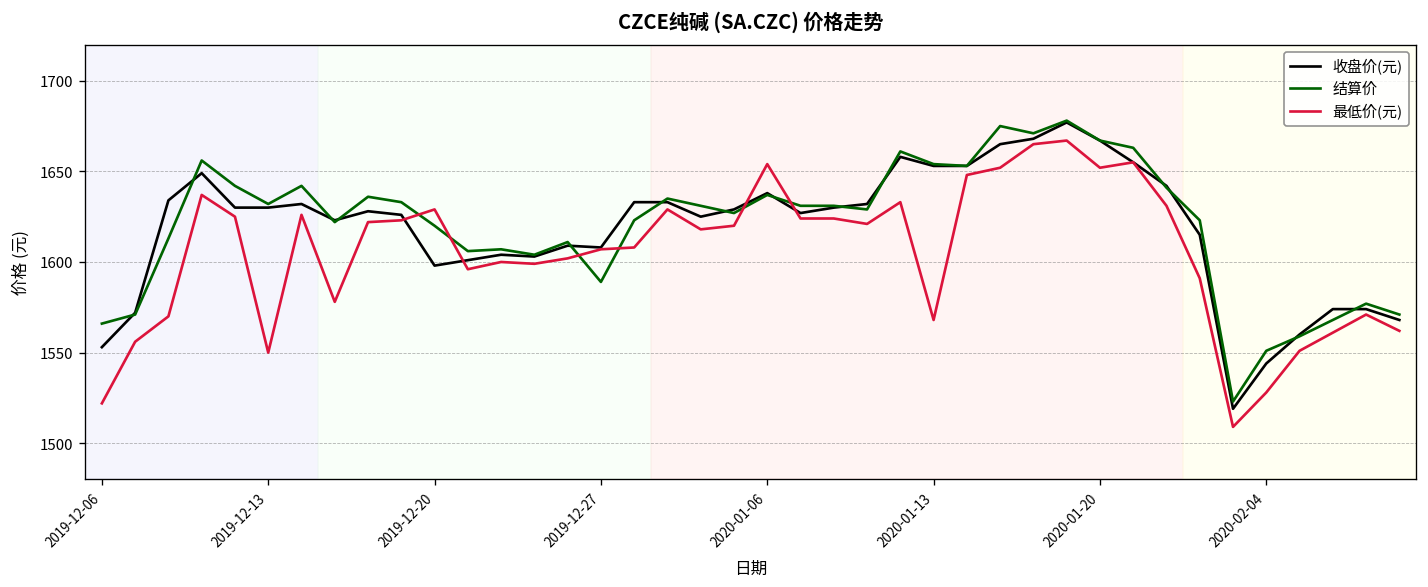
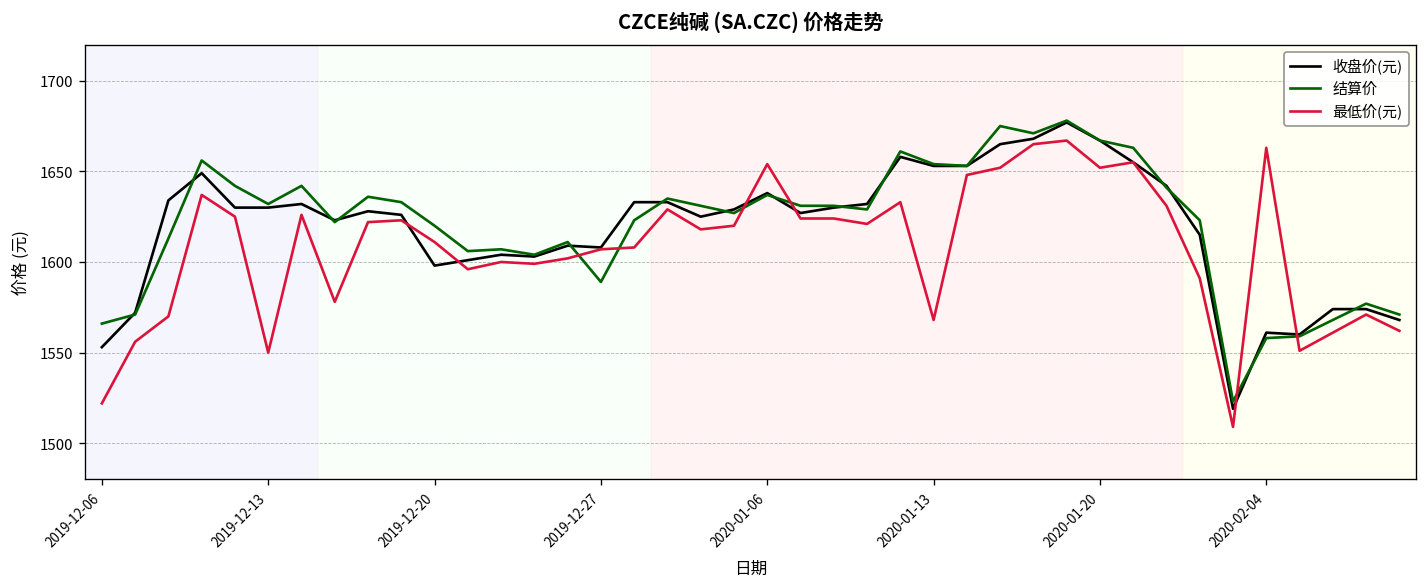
  {
    "收盘价(元)": {
      "2019-12-06": 1553,
      "2019-12-13": 1630,
      "2019-12-20": 1598,
-     "2020-02-04": 1544
+     "2020-02-04": 1561
    },
    "结算价": {
      "2019-12-06": 1566,
      "2019-12-13": 1632,
      "2019-12-20": 1620,
      "2019-12-27": 1589,
-     "2020-02-04": 1551
+     "2020-02-04": 1558
    },
    "最低价(元)": {
      "2019-12-06": 1522,
      "2019-12-13": 1550,
-     "2019-12-20": 1629,
+     "2019-12-20": 1611,
      "2020-01-06": 1654,
      "2020-01-13": 1568,
      "2020-01-20": 1652,
-     "2020-02-04": 1528
+     "2020-02-04": 1663
    }
  }
